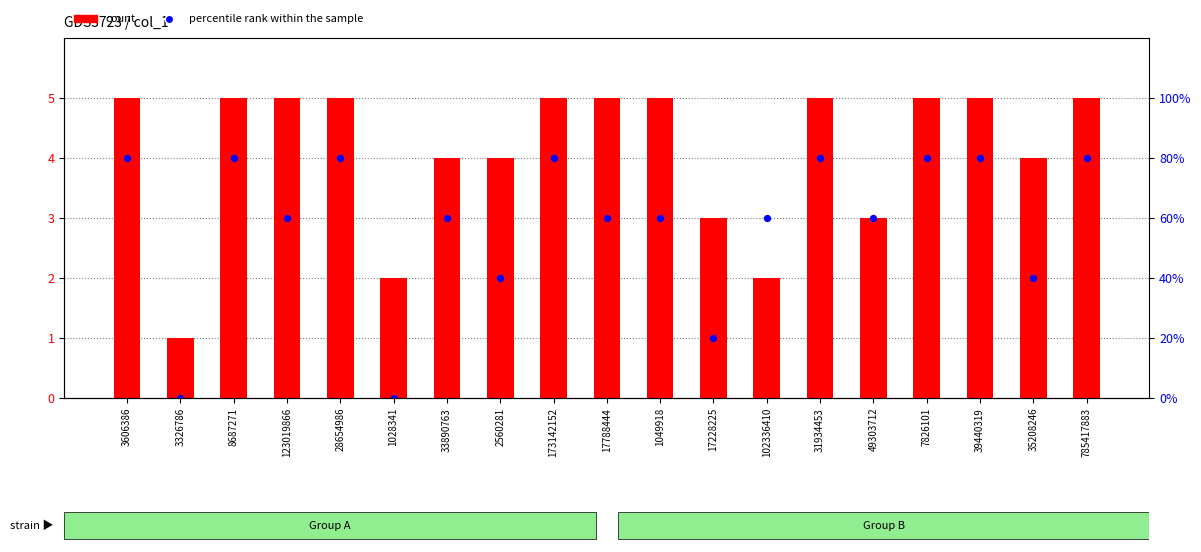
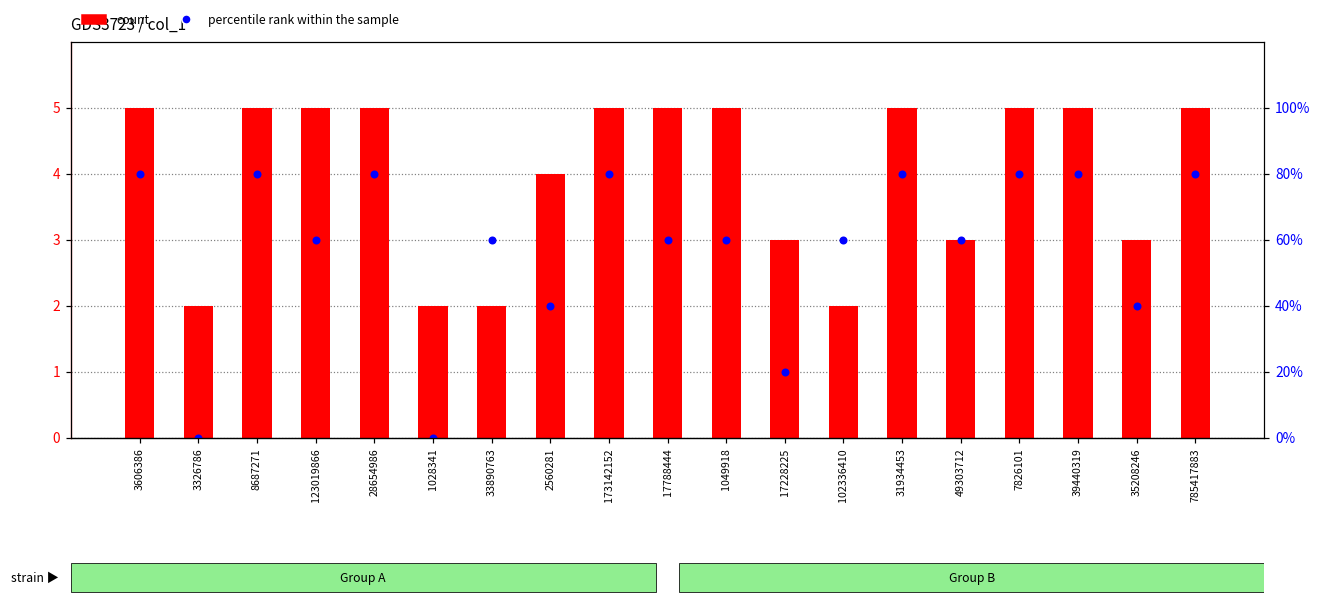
  {
    "count": {
      "3606386": 5,
-     "3326786": 1,
+     "3326786": 2,
      "8687271": 5,
      "123019866": 5,
      "28654986": 5,
      "1028341": 2,
-     "33890763": 4,
+     "33890763": 2,
      "2560281": 4,
      "173142152": 5,
      "17788444": 5,
      "1049918": 5,
      "17228225": 3,
      "102336410": 2,
      "31934453": 5,
      "49303712": 3,
      "7826101": 5,
      "39440319": 5,
-     "35208246": 4,
+     "35208246": 3,
      "785417883": 5
    }
  }
